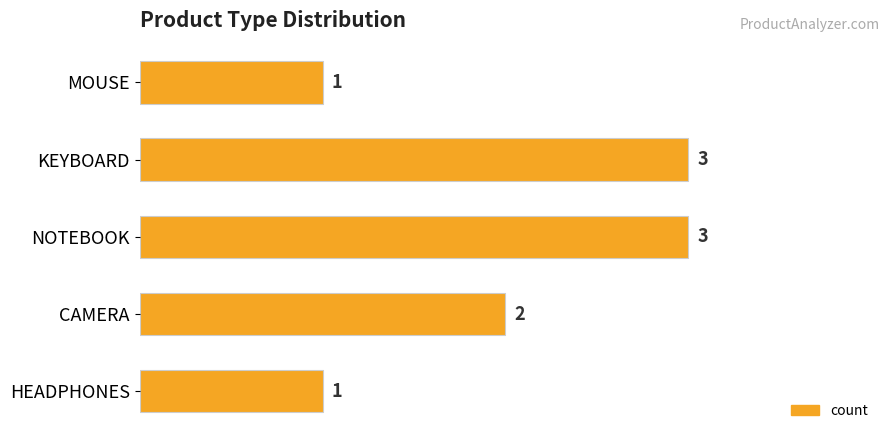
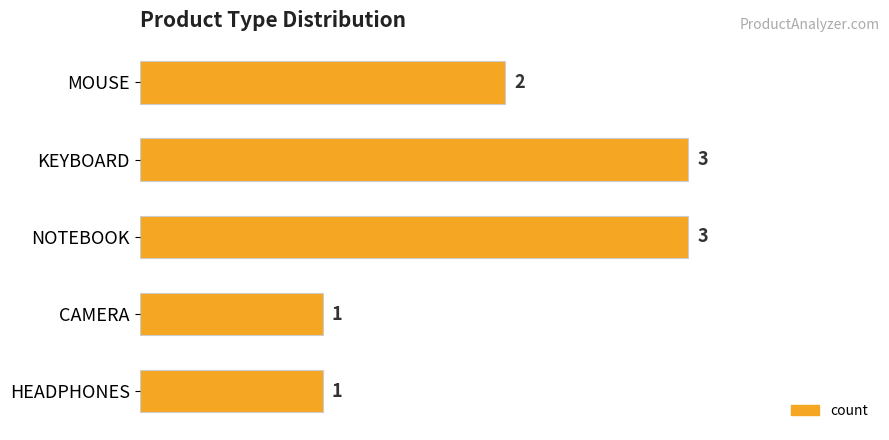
  {
-   "MOUSE": 1,
+   "MOUSE": 2,
    "KEYBOARD": 3,
    "NOTEBOOK": 3,
-   "CAMERA": 2,
+   "CAMERA": 1,
    "HEADPHONES": 1
  }
